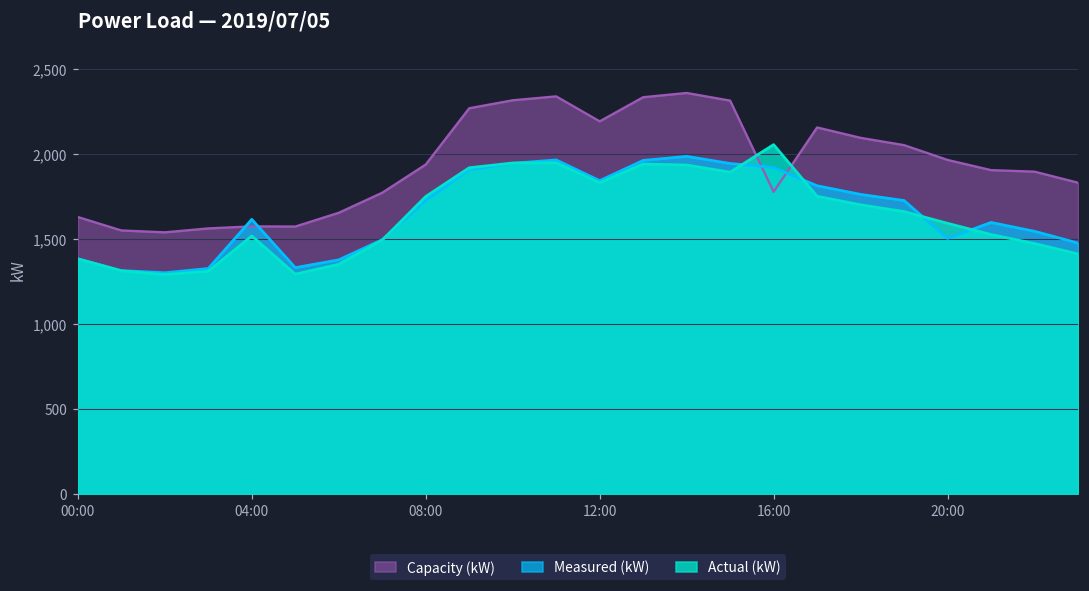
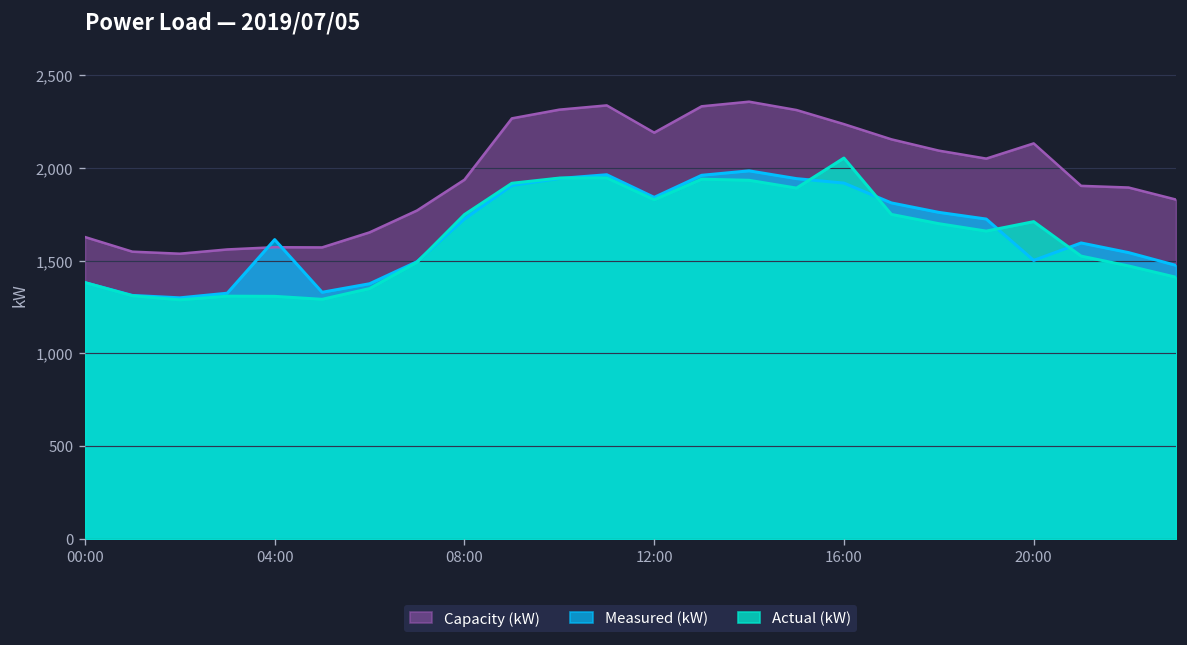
  {
    "Capacity (kW)": {
      "00:00": "1,630",
      "04:00": "1,570",
      "08:00": "1,940",
      "12:00": "2,190",
-     "16:00": "1,780",
-     "20:00": "1,960"
+     "16:00": "2,240",
+     "20:00": "2,130"
    },
    "Measured (kW)": {
      "04:00": "1,610",
      "08:00": "1,730",
      "16:00": "1,920",
      "20:00": "1,500"
    },
    "Actual (kW)": {
-     "04:00": "1,520",
+     "04:00": "1,310",
      "08:00": "1,750",
      "16:00": "2,050",
-     "20:00": "1,590"
+     "20:00": "1,710"
    }
  }
